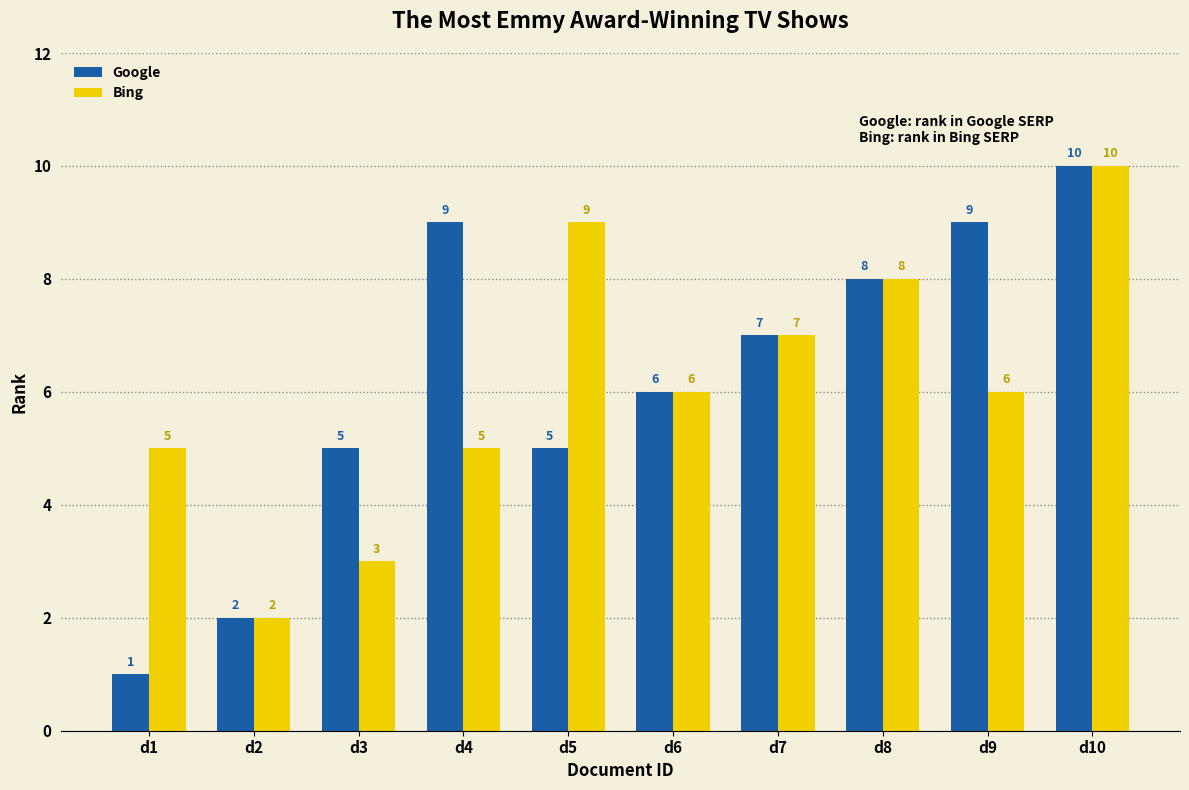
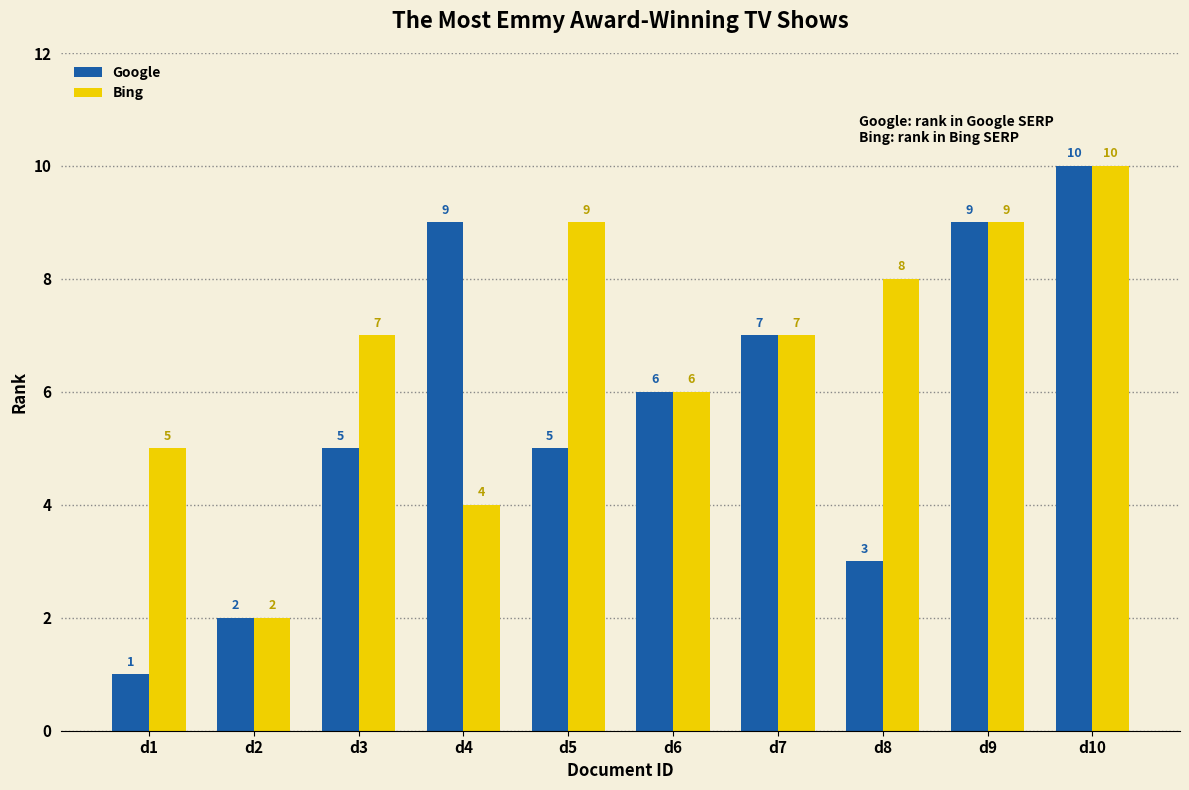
  {
    "Google": {
      "d1": 1,
      "d2": 2,
      "d3": 5,
      "d4": 9,
      "d5": 5,
      "d6": 6,
      "d7": 7,
-     "d8": 8,
+     "d8": 3,
      "d9": 9,
      "d10": 10
    },
    "Bing": {
      "d1": 5,
      "d2": 2,
-     "d3": 3,
-     "d4": 5,
+     "d3": 7,
+     "d4": 4,
      "d5": 9,
      "d6": 6,
      "d7": 7,
      "d8": 8,
-     "d9": 6,
+     "d9": 9,
      "d10": 10
    }
  }
